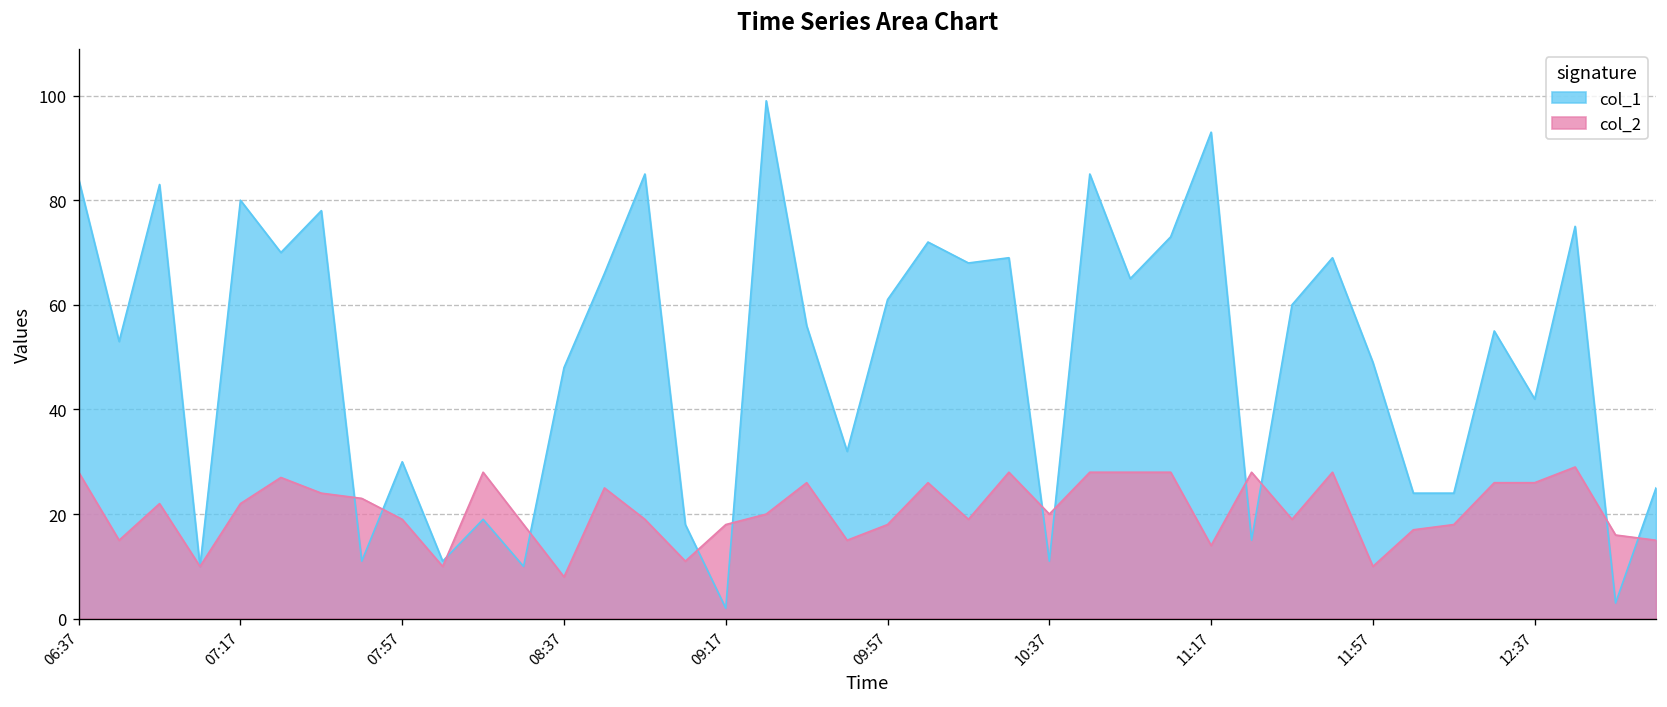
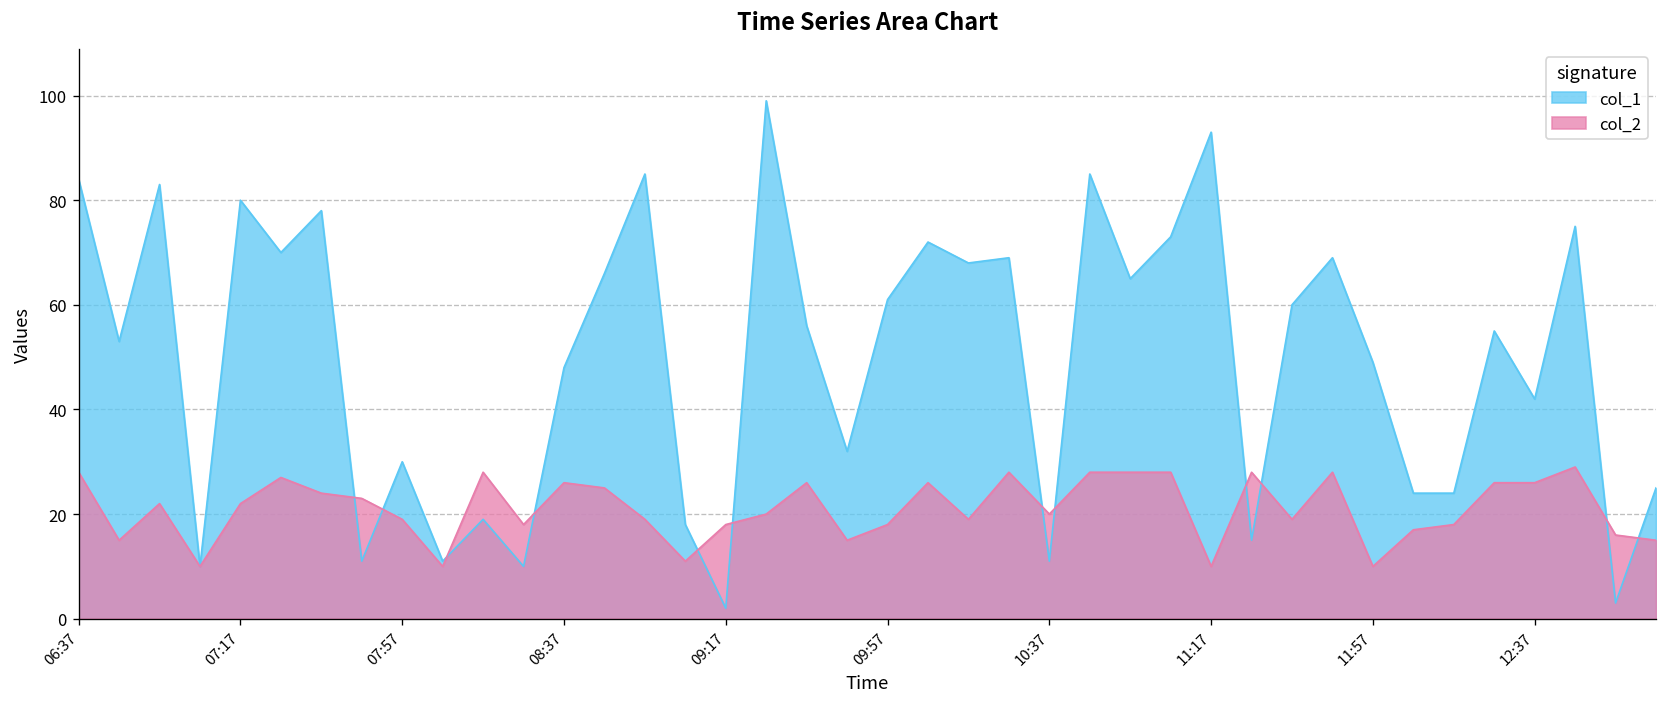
  {
    "col_1": {
      "06:37": 84,
      "07:17": 80,
      "07:57": 30,
      "08:37": 48,
      "09:17": 2,
      "09:57": 61,
      "10:37": 11,
      "11:17": 93,
      "11:57": 49,
      "12:37": 42
    },
    "col_2": {
      "06:37": 28,
      "07:17": 22,
      "07:57": 19,
-     "08:37": 8,
+     "08:37": 26,
      "09:17": 18,
      "09:57": 18,
      "10:37": 20,
-     "11:17": 14,
+     "11:17": 10,
      "11:57": 10,
      "12:37": 26
    }
  }
